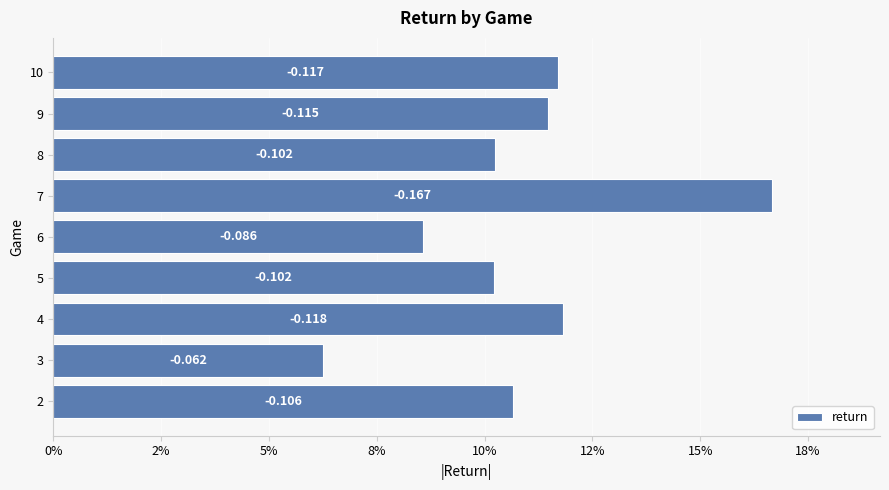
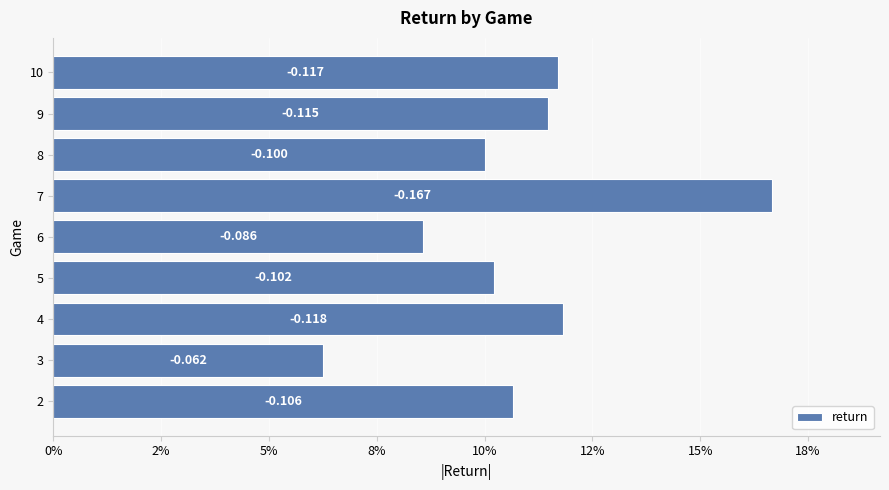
  {
-   "8": -0.102
+   "8": -0.100
  }
